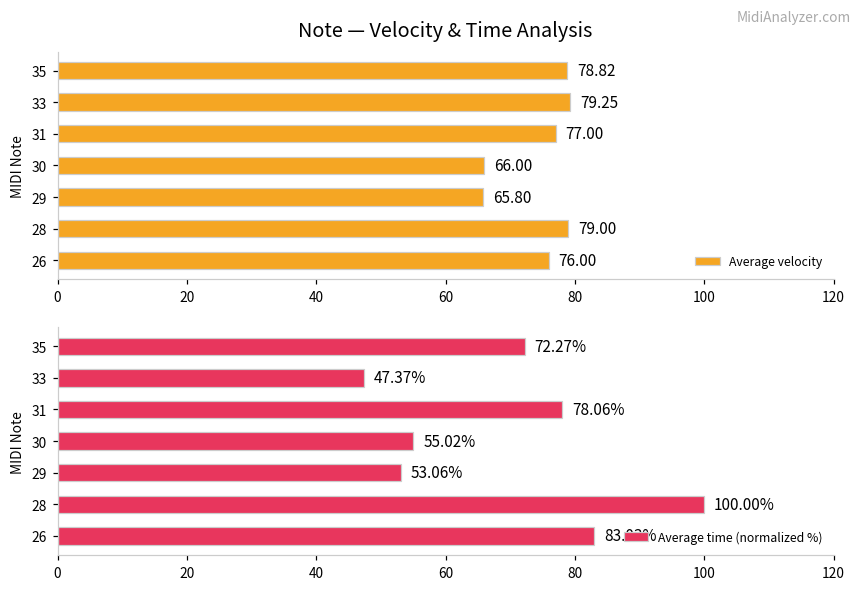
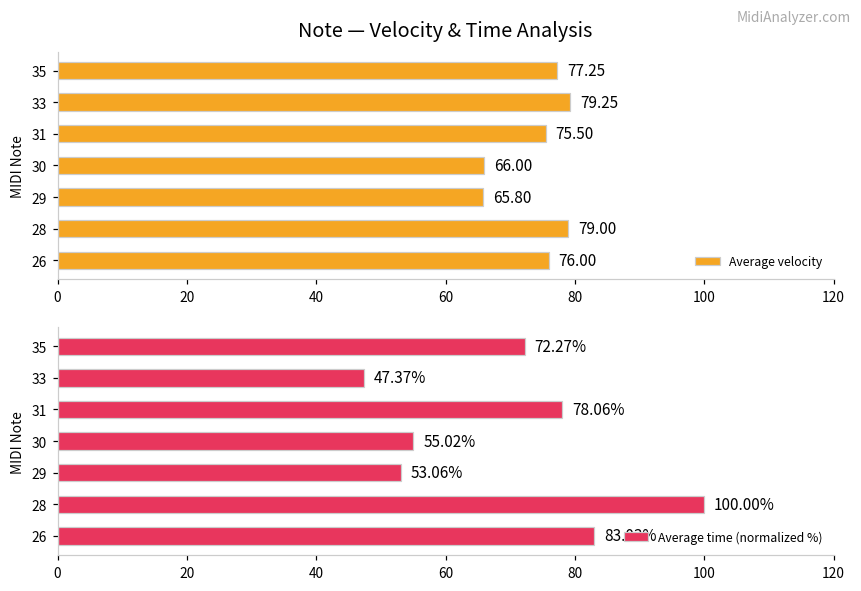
  {
    "Note — Velocity & Time Analysis": {
-     "35": 78.82,
+     "35": 77.25,
      "33": 79.25,
-     "31": 77.00,
+     "31": 75.50,
      "30": 66.00,
      "29": 65.80,
      "28": 79.00,
      "26": 76.00
    }
  }
